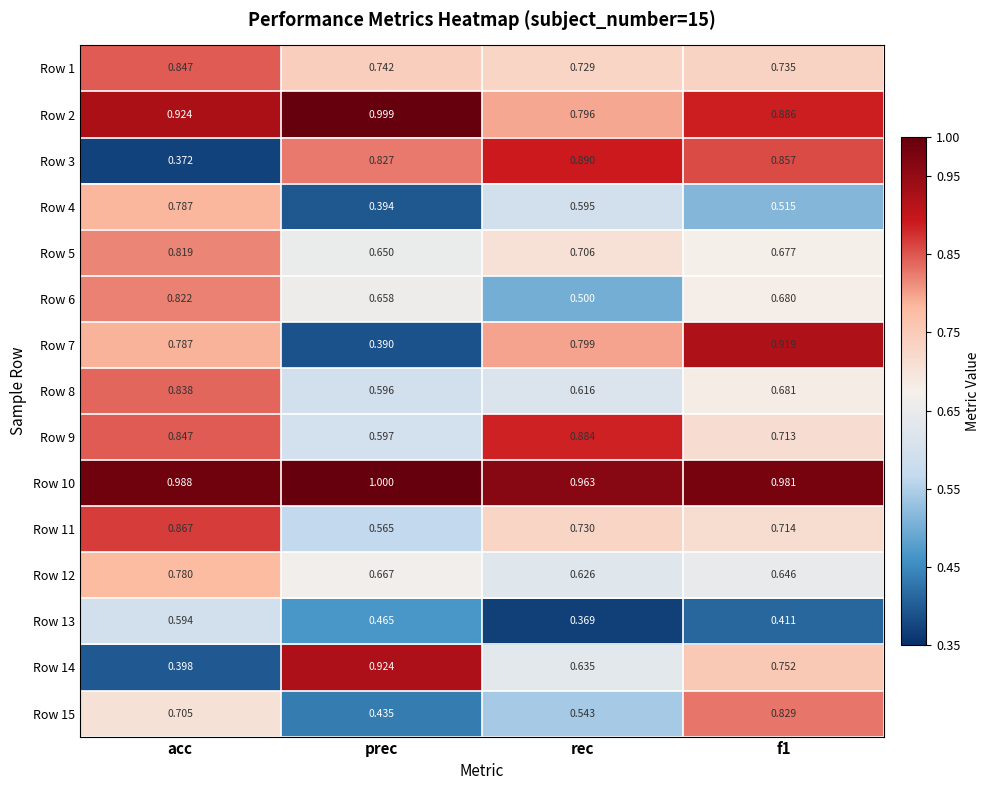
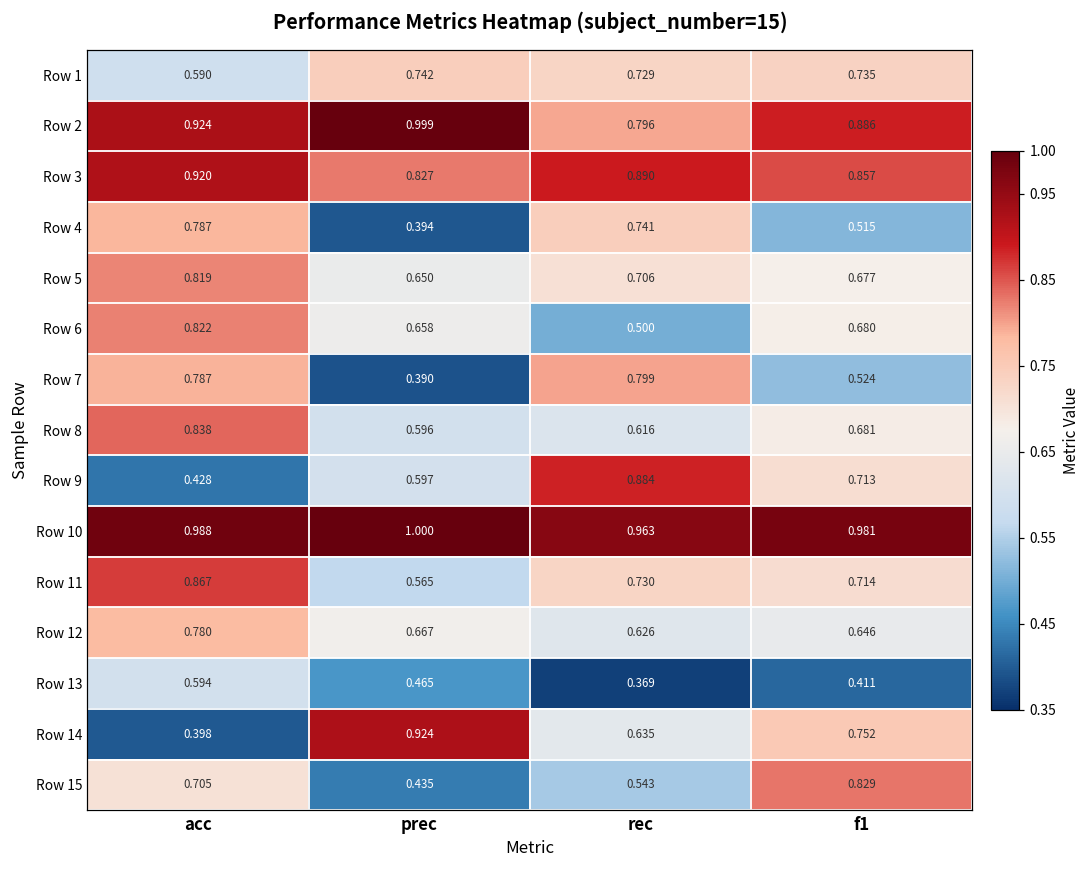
  {
    "Row 1": {
-     "acc": 0.847,
+     "acc": 0.590,
      "prec": 0.742,
      "rec": 0.729,
      "f1": 0.735
    },
    "Row 2": {
      "acc": 0.924,
      "prec": 0.999,
      "rec": 0.796,
      "f1": 0.886
    },
    "Row 3": {
-     "acc": 0.372,
+     "acc": 0.920,
      "prec": 0.827,
      "rec": 0.890,
      "f1": 0.857
    },
    "Row 4": {
      "acc": 0.787,
      "prec": 0.394,
-     "rec": 0.595,
+     "rec": 0.741,
      "f1": 0.515
    },
    "Row 5": {
      "acc": 0.819,
      "prec": 0.650,
      "rec": 0.706,
      "f1": 0.677
    },
    "Row 6": {
      "acc": 0.822,
      "prec": 0.658,
      "rec": 0.500,
      "f1": 0.680
    },
    "Row 7": {
      "acc": 0.787,
      "prec": 0.390,
      "rec": 0.799,
-     "f1": 0.919
+     "f1": 0.524
    },
    "Row 8": {
      "acc": 0.838,
      "prec": 0.596,
      "rec": 0.616,
      "f1": 0.681
    },
    "Row 9": {
-     "acc": 0.847,
+     "acc": 0.428,
      "prec": 0.597,
      "rec": 0.884,
      "f1": 0.713
    },
    "Row 10": {
      "acc": 0.988,
      "prec": 1.000,
      "rec": 0.963,
      "f1": 0.981
    },
    "Row 11": {
      "acc": 0.867,
      "prec": 0.565,
      "rec": 0.730,
      "f1": 0.714
    },
    "Row 12": {
      "acc": 0.780,
      "prec": 0.667,
      "rec": 0.626,
      "f1": 0.646
    },
    "Row 13": {
      "acc": 0.594,
      "prec": 0.465,
      "rec": 0.369,
      "f1": 0.411
    },
    "Row 14": {
      "acc": 0.398,
      "prec": 0.924,
      "rec": 0.635,
      "f1": 0.752
    },
    "Row 15": {
      "acc": 0.705,
      "prec": 0.435,
      "rec": 0.543,
      "f1": 0.829
    }
  }
